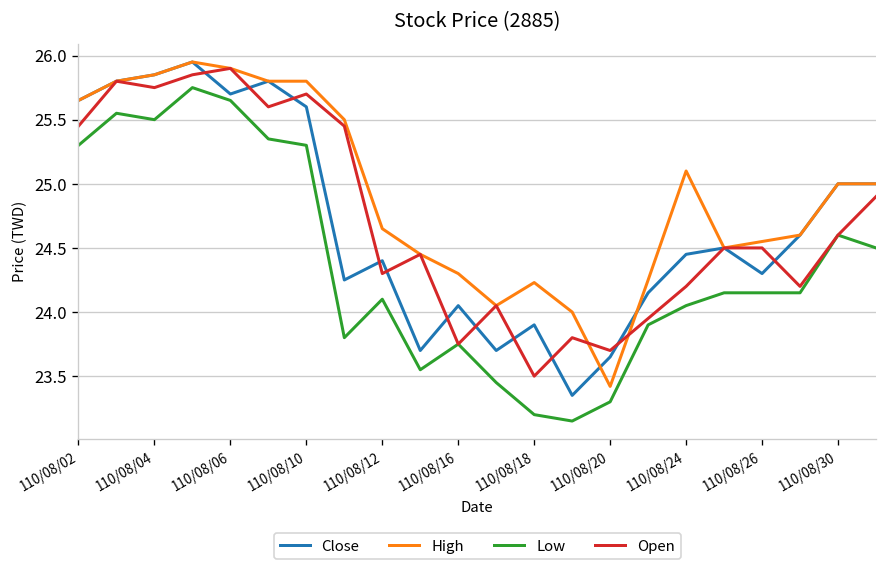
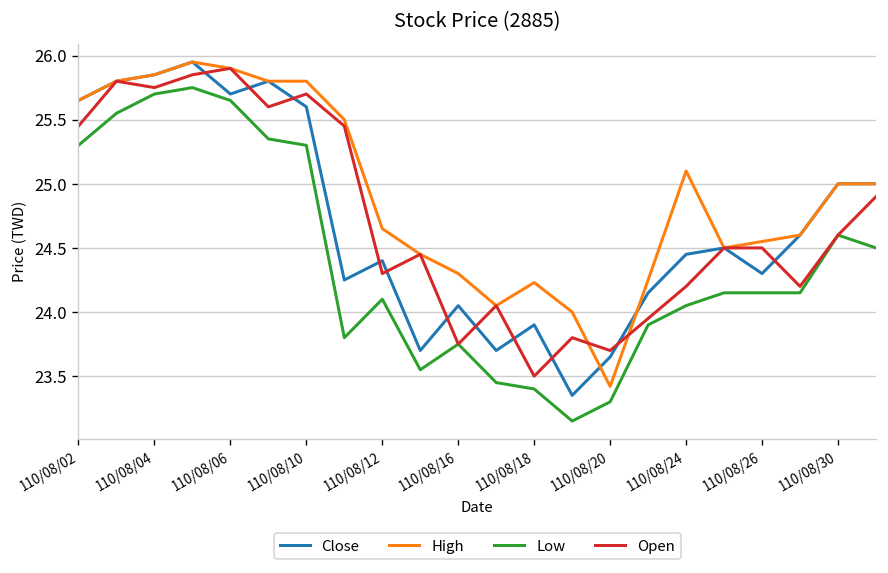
  {
    "Close": {
      "110/08/06": 25.7,
      "110/08/10": 25.6,
      "110/08/12": 24.4,
      "110/08/16": 24.05,
      "110/08/18": 23.9,
      "110/08/20": 23.65,
      "110/08/24": 24.45,
      "110/08/26": 24.3
    },
    "High": {
      "110/08/10": 25.8,
      "110/08/12": 24.65,
      "110/08/16": 24.3,
      "110/08/18": 24.23,
      "110/08/20": 23.4,
      "110/08/24": 25.1,
      "110/08/26": 24.55
    },
    "Low": {
      "110/08/02": 25.3,
-     "110/08/04": 25.5,
+     "110/08/04": 25.7,
      "110/08/06": 25.65,
      "110/08/10": 25.3,
      "110/08/12": 24.1,
-     "110/08/18": 23.2,
+     "110/08/18": 23.4,
      "110/08/20": 23.3,
      "110/08/24": 24.05,
      "110/08/26": 24.15
    },
    "Open": {
      "110/08/02": 25.45,
      "110/08/04": 25.75,
      "110/08/10": 25.7,
      "110/08/12": 24.3,
      "110/08/18": 23.5,
      "110/08/20": 23.7,
      "110/08/24": 24.2,
      "110/08/26": 24.5
    }
  }
